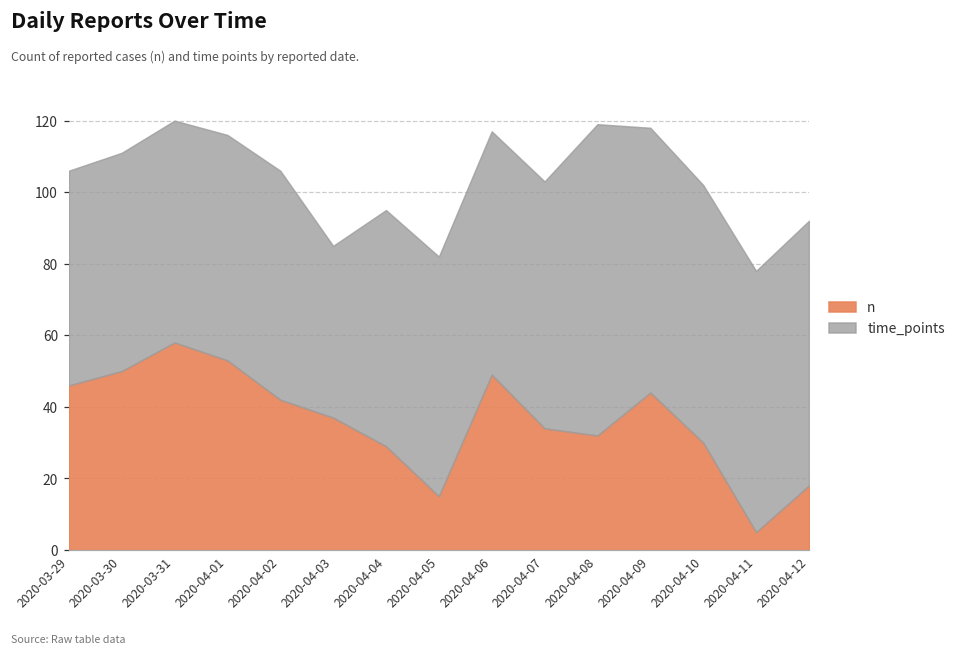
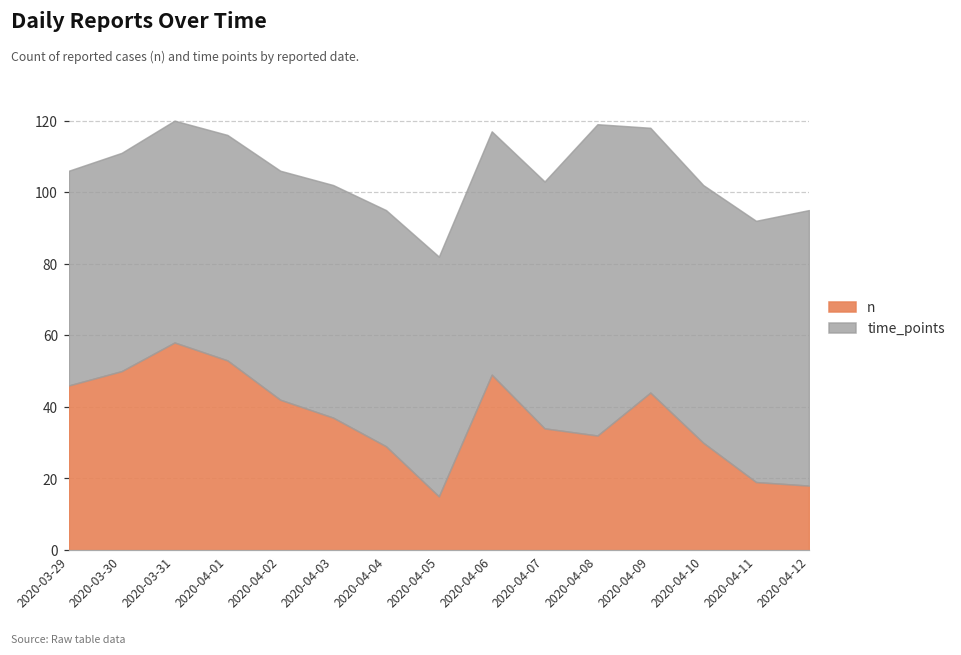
  {
    "n": {
      "2020-03-29": 46,
      "2020-03-30": 50,
      "2020-03-31": 58,
      "2020-04-01": 53,
      "2020-04-02": 42,
      "2020-04-03": 37,
      "2020-04-04": 29,
      "2020-04-05": 15,
      "2020-04-06": 49,
      "2020-04-07": 34,
      "2020-04-08": 32,
      "2020-04-09": 44,
      "2020-04-10": 30,
-     "2020-04-11": 5,
+     "2020-04-11": 19,
      "2020-04-12": 18
    },
    "time_points": {
      "2020-03-29": 60,
      "2020-03-30": 61,
      "2020-03-31": 62,
      "2020-04-01": 63,
      "2020-04-02": 64,
-     "2020-04-03": 48,
+     "2020-04-03": 65,
      "2020-04-04": 66,
      "2020-04-05": 67,
      "2020-04-06": 68,
      "2020-04-07": 69,
      "2020-04-08": 87,
      "2020-04-09": 74,
      "2020-04-10": 72,
      "2020-04-11": 73,
-     "2020-04-12": 74
+     "2020-04-12": 77
    }
  }
